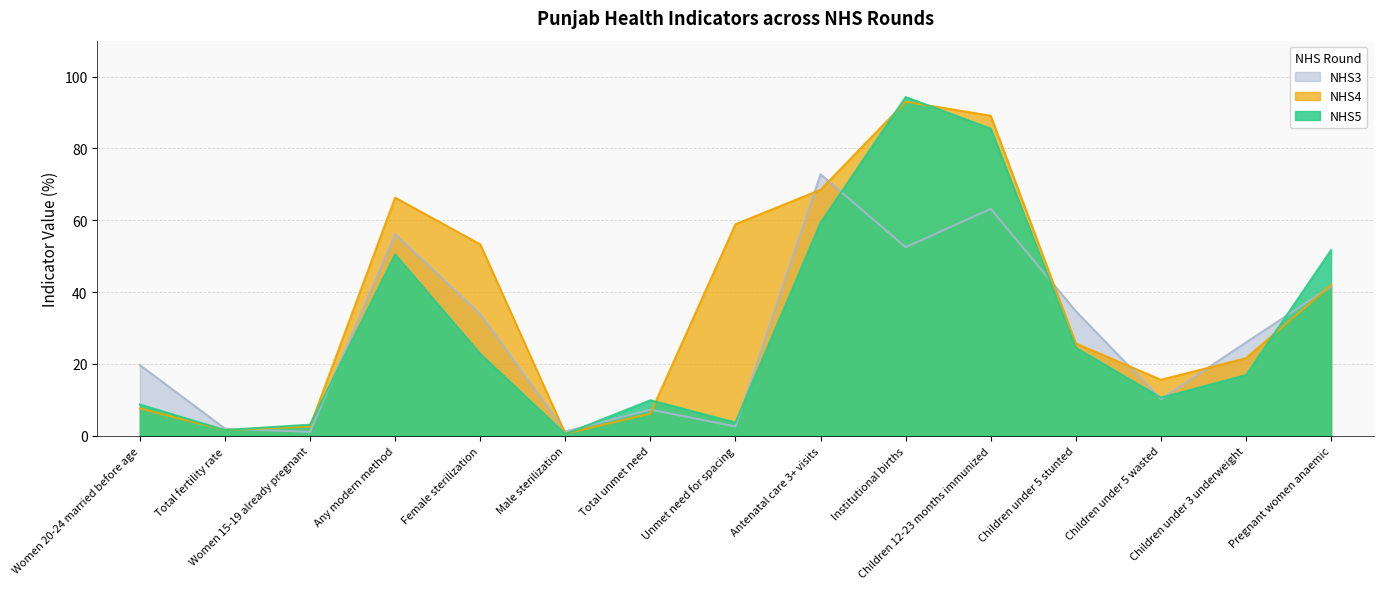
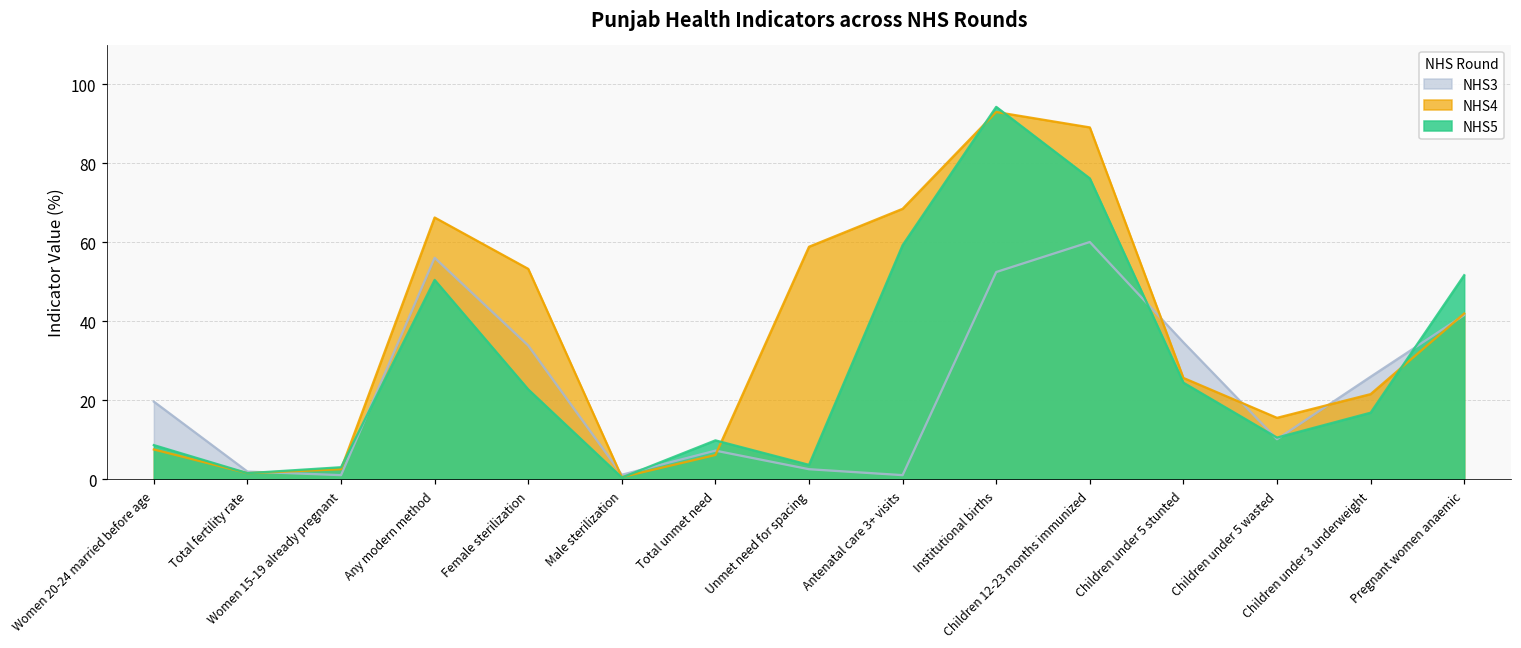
  {
    "NHS3": {
      "Women 20-24 married before age": 20,
      "Women 15-19 already pregnant": 1,
      "Any modern method": 56,
      "Female sterilization": 34,
      "Total unmet need": 7,
      "Unmet need for spacing": 3,
-     "Antenatal care 3+ visits": 73,
+     "Antenatal care 3+ visits": 1,
      "Institutional births": 53,
-     "Children 12-23 months immunized": 63,
+     "Children 12-23 months immunized": 60,
      "Children under 5 stunted": 35,
      "Children under 3 underweight": 26
    },
    "NHS4": {
      "Women 20-24 married before age": 8,
      "Any modern method": 66,
      "Female sterilization": 53,
      "Total unmet need": 6,
      "Unmet need for spacing": 59,
      "Antenatal care 3+ visits": 69,
      "Institutional births": 93,
      "Children 12-23 months immunized": 89,
      "Children under 5 stunted": 26,
      "Children under 5 wasted": 16,
      "Children under 3 underweight": 22
    },
    "NHS5": {
      "Women 20-24 married before age": 9,
      "Any modern method": 51,
      "Female sterilization": 23,
      "Total unmet need": 10,
      "Unmet need for spacing": 4,
      "Antenatal care 3+ visits": 59,
      "Institutional births": 94,
-     "Children 12-23 months immunized": 86,
+     "Children 12-23 months immunized": 76,
      "Children under 5 stunted": 25,
      "Children under 3 underweight": 17,
      "Pregnant women anaemic": 52
    }
  }
